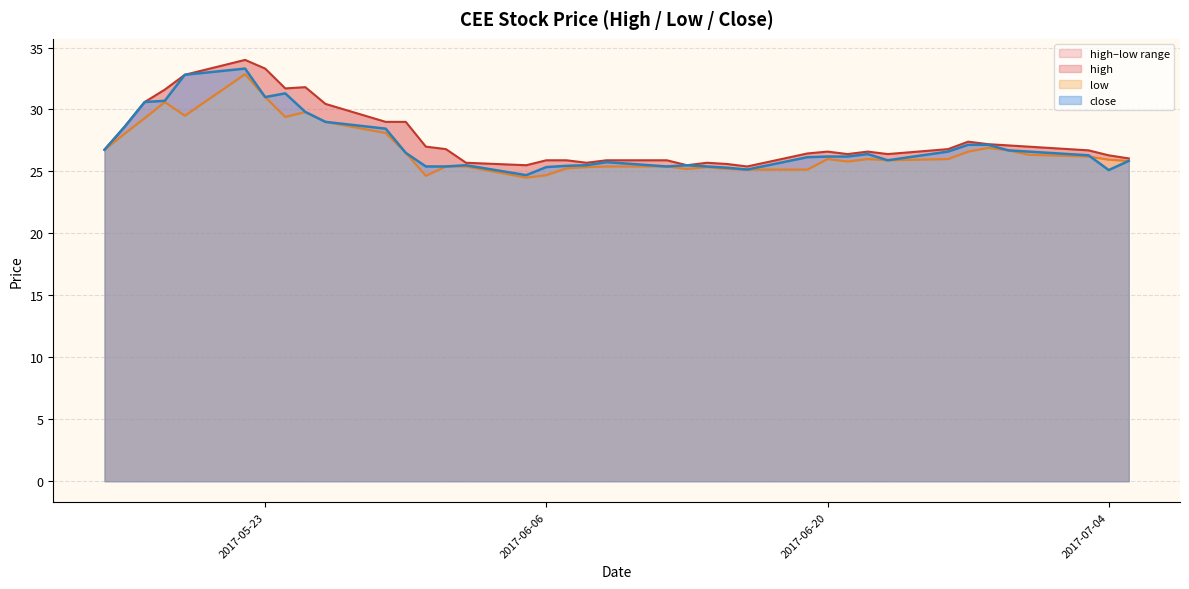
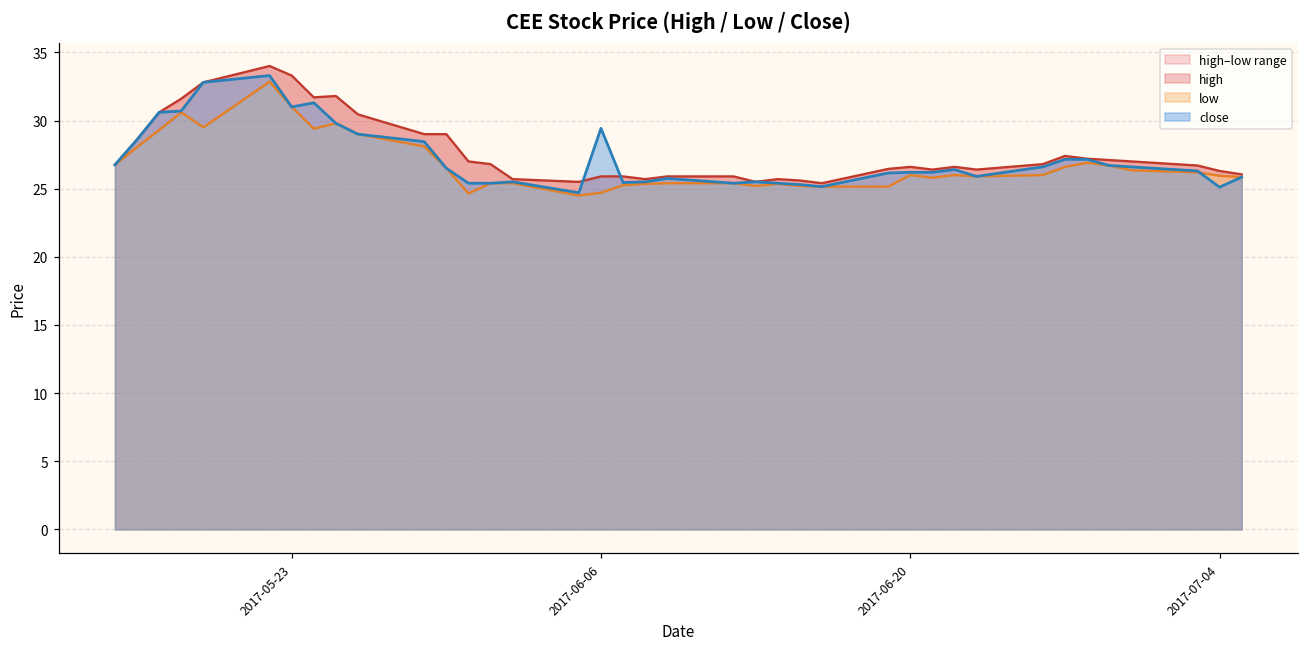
  {
    "close": {
-     "2017-06-06": 25.4,
+     "2017-06-06": 29.4,
      "2017-07-04": 25.1
    }
  }
